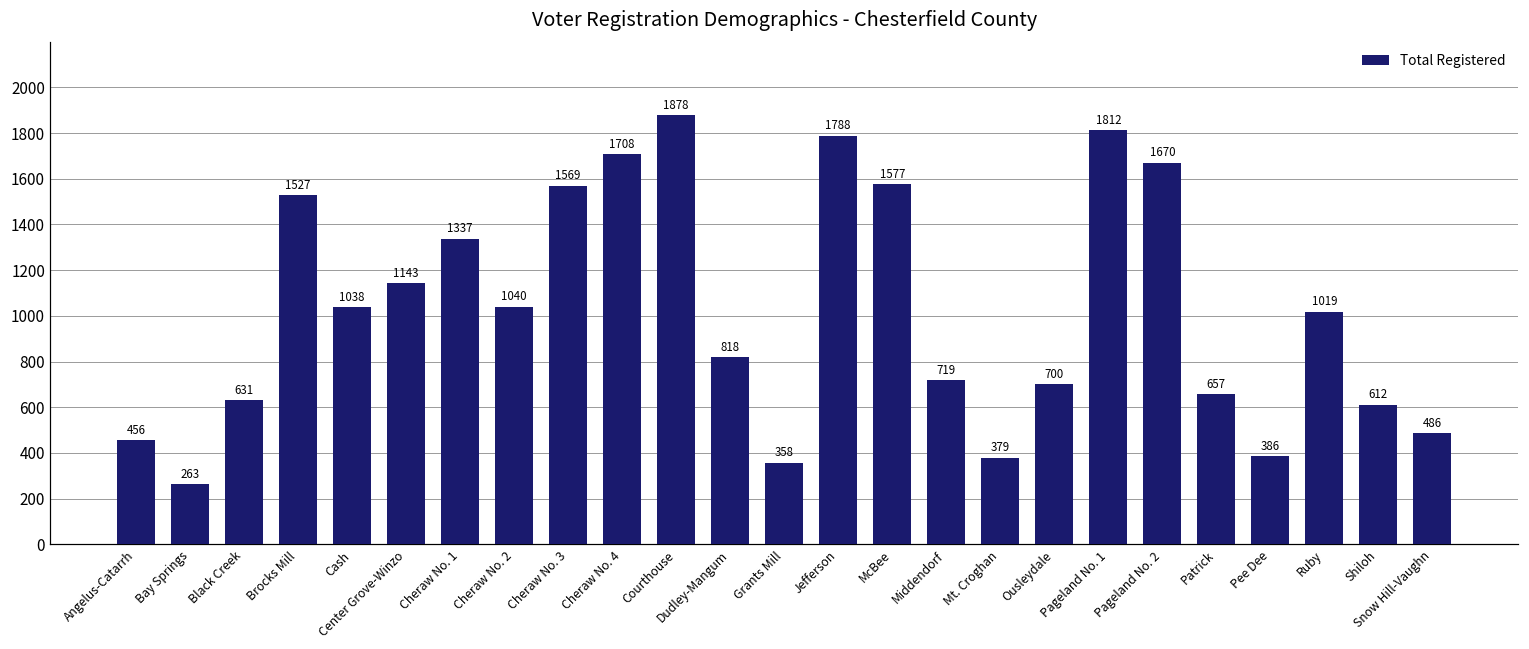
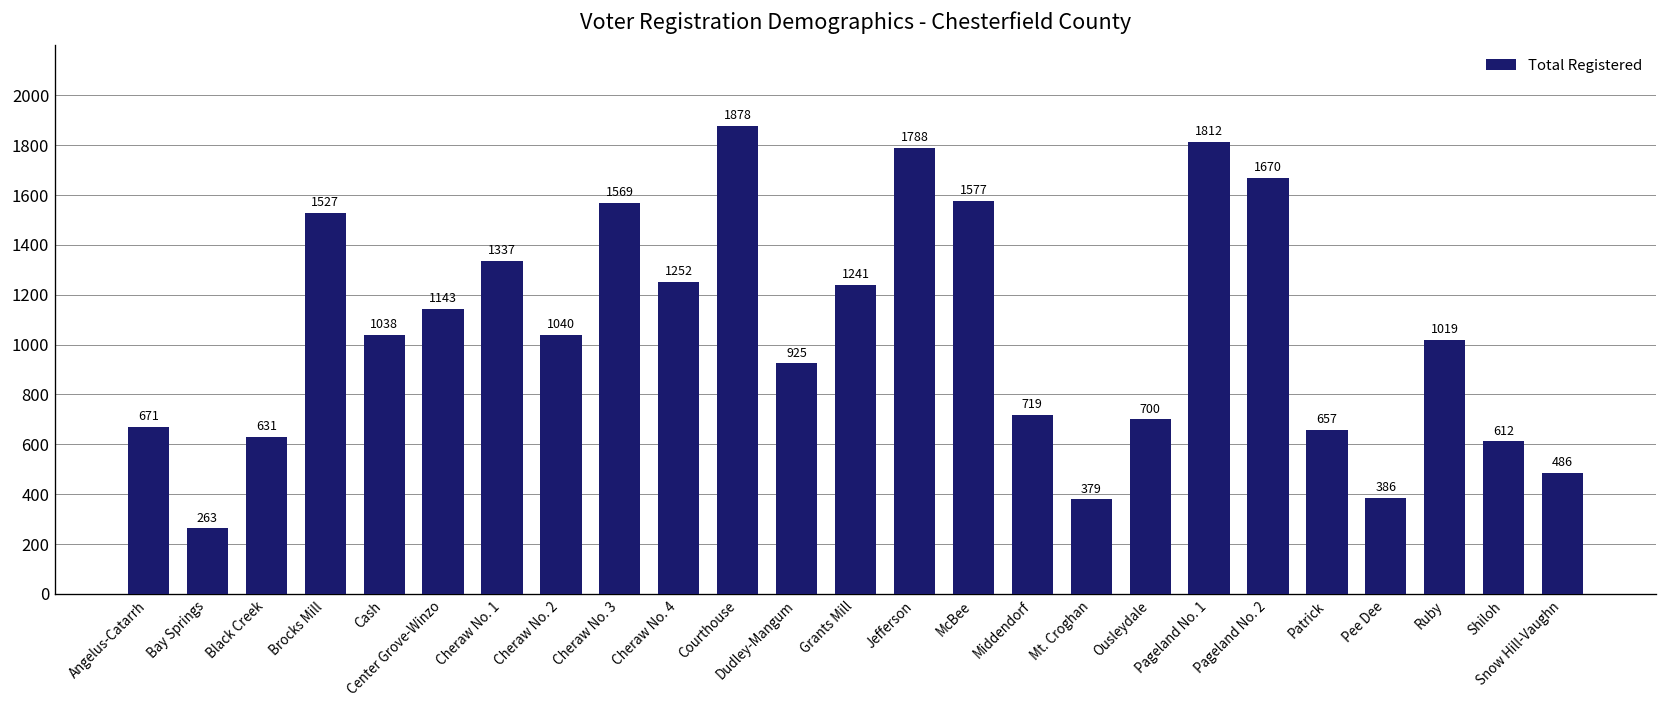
  {
-   "Angelus-Catarrh": 456,
+   "Angelus-Catarrh": 671,
    "Bay Springs": 263,
    "Black Creek": 631,
    "Brocks Mill": 1527,
    "Cash": 1038,
    "Center Grove-Winzo": 1143,
    "Cheraw No. 1": 1337,
    "Cheraw No. 2": 1040,
    "Cheraw No. 3": 1569,
-   "Cheraw No. 4": 1708,
+   "Cheraw No. 4": 1252,
    "Courthouse": 1878,
-   "Dudley-Mangum": 818,
-   "Grants Mill": 358,
+   "Dudley-Mangum": 925,
+   "Grants Mill": 1241,
    "Jefferson": 1788,
    "McBee": 1577,
    "Middendorf": 719,
    "Mt. Croghan": 379,
    "Ousleydale": 700,
    "Pageland No. 1": 1812,
    "Pageland No. 2": 1670,
    "Patrick": 657,
    "Pee Dee": 386,
    "Ruby": 1019,
    "Shiloh": 612,
    "Snow Hill-Vaughn": 486
  }
